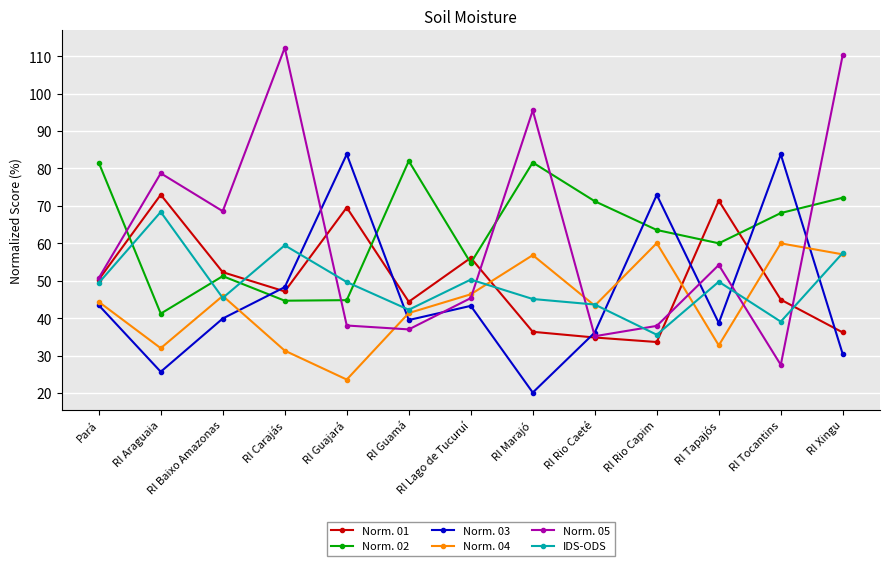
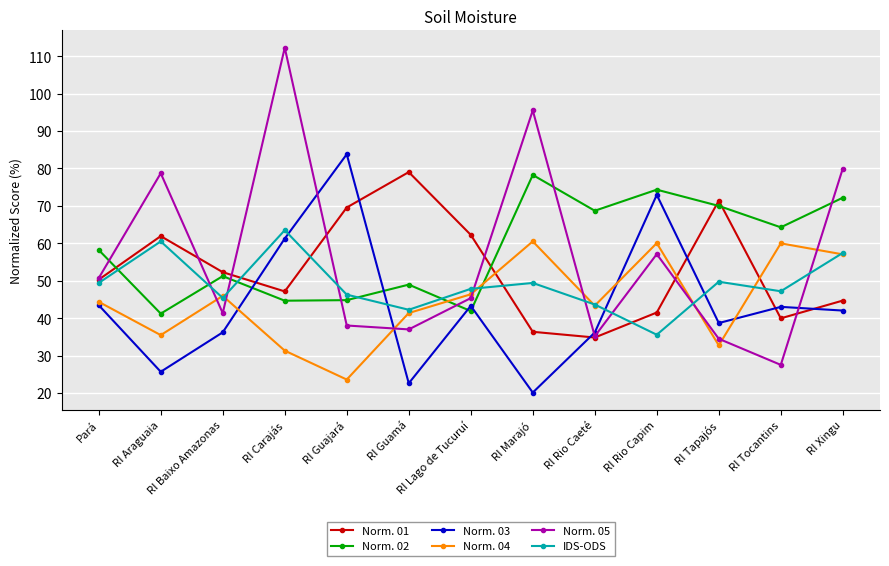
  {
    "Norm. 01": {
-     "RI Araguaia": 73,
+     "RI Araguaia": 62,
      "RI Baixo Amazonas": 52,
      "RI Carajás": 47,
      "RI Guajará": 70,
-     "RI Guamá": 44,
-     "RI Lago de Tucuruí": 56,
+     "RI Guamá": 79,
+     "RI Lago de Tucuruí": 62,
      "RI Marajó": 36,
-     "RI Rio Capim": 34,
+     "RI Rio Capim": 42,
      "RI Tapajós": 71,
-     "RI Tocantins": 45,
-     "RI Xingu": 36
+     "RI Tocantins": 40,
+     "RI Xingu": 45
    },
    "Norm. 02": {
-     "Pará": 82,
+     "Pará": 58,
      "RI Araguaia": 41,
      "RI Baixo Amazonas": 51,
      "RI Carajás": 45,
      "RI Guajará": 45,
-     "RI Guamá": 82,
-     "RI Lago de Tucuruí": 55,
-     "RI Marajó": 82,
-     "RI Rio Caeté": 71,
-     "RI Rio Capim": 64,
-     "RI Tapajós": 60,
-     "RI Tocantins": 68,
+     "RI Guamá": 49,
+     "RI Lago de Tucuruí": 42,
+     "RI Marajó": 78,
+     "RI Rio Caeté": 69,
+     "RI Rio Capim": 74,
+     "RI Tapajós": 70,
+     "RI Tocantins": 64,
      "RI Xingu": 72
    },
    "Norm. 03": {
      "Pará": 43,
      "RI Araguaia": 26,
-     "RI Baixo Amazonas": 40,
-     "RI Carajás": 48,
+     "RI Baixo Amazonas": 36,
+     "RI Carajás": 61,
      "RI Guajará": 84,
-     "RI Guamá": 40,
+     "RI Guamá": 23,
      "RI Lago de Tucuruí": 43,
      "RI Marajó": 20,
      "RI Rio Caeté": 36,
      "RI Rio Capim": 73,
      "RI Tapajós": 39,
-     "RI Tocantins": 84,
-     "RI Xingu": 30
+     "RI Tocantins": 43,
+     "RI Xingu": 42
    },
    "Norm. 04": {
      "Pará": 44,
-     "RI Araguaia": 32,
+     "RI Araguaia": 35,
      "RI Carajás": 31,
      "RI Guajará": 24,
      "RI Guamá": 41,
      "RI Lago de Tucuruí": 46,
-     "RI Marajó": 57,
+     "RI Marajó": 61,
      "RI Rio Capim": 60,
      "RI Tapajós": 33,
      "RI Tocantins": 60
    },
    "Norm. 05": {
      "RI Araguaia": 79,
-     "RI Baixo Amazonas": 69,
+     "RI Baixo Amazonas": 41,
      "RI Carajás": 112,
      "RI Guajará": 38,
      "RI Guamá": 37,
      "RI Lago de Tucuruí": 45,
      "RI Marajó": 96,
-     "RI Rio Capim": 38,
-     "RI Tapajós": 54,
+     "RI Rio Capim": 57,
+     "RI Tapajós": 34,
      "RI Tocantins": 28,
-     "RI Xingu": 110
+     "RI Xingu": 80
    },
    "IDS-ODS": {
      "Pará": 49,
-     "RI Araguaia": 68,
-     "RI Carajás": 59,
-     "RI Guajará": 50,
+     "RI Araguaia": 61,
+     "RI Carajás": 64,
+     "RI Guajará": 46,
      "RI Guamá": 42,
-     "RI Lago de Tucuruí": 50,
-     "RI Marajó": 45,
+     "RI Lago de Tucuruí": 48,
+     "RI Marajó": 49,
      "RI Rio Capim": 36,
      "RI Tapajós": 50,
-     "RI Tocantins": 39
+     "RI Tocantins": 47
    }
  }
